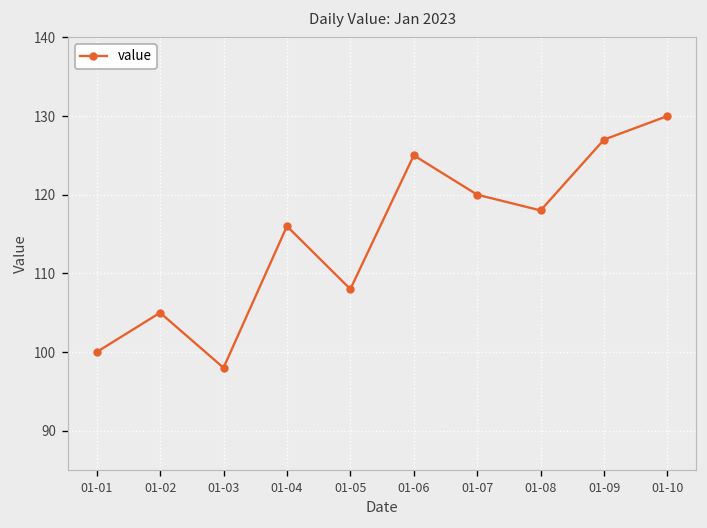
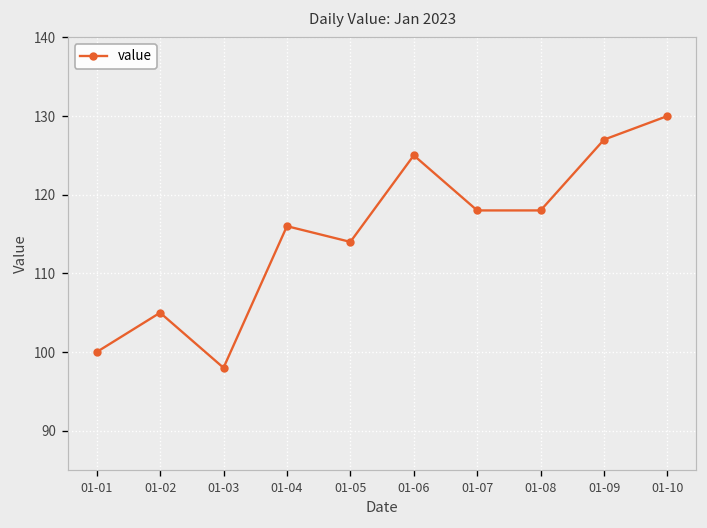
  {
    "01-01": 100,
    "01-02": 105,
    "01-03": 98,
    "01-04": 116,
-   "01-05": 108,
+   "01-05": 114,
    "01-06": 125,
-   "01-07": 120,
+   "01-07": 118,
    "01-08": 118,
    "01-09": 127,
    "01-10": 130
  }
